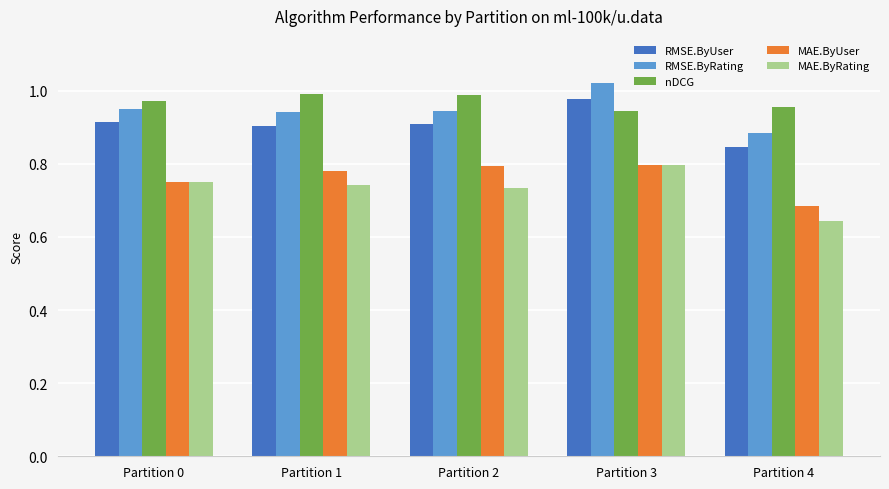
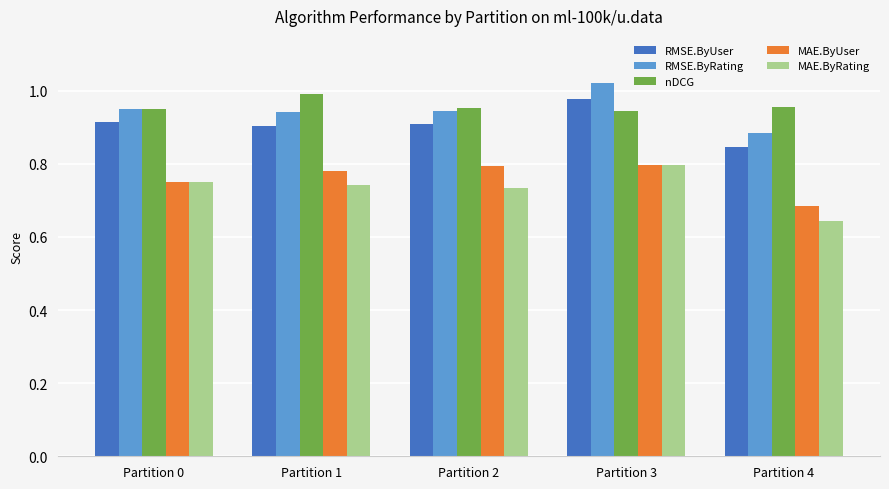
  {
    "nDCG": {
-     "Partition 0": 0.97,
+     "Partition 0": 0.95,
      "Partition 1": 0.99,
-     "Partition 2": 0.99,
+     "Partition 2": 0.95,
      "Partition 3": 0.94,
      "Partition 4": 0.96
    },
    "MAE.ByUser": {
      "Partition 0": 0.75,
      "Partition 1": 0.78,
      "Partition 2": 0.79,
      "Partition 3": 0.80,
      "Partition 4": 0.68
    },
    "MAE.ByRating": {
      "Partition 0": 0.75,
      "Partition 1": 0.74,
      "Partition 2": 0.73,
      "Partition 3": 0.80,
      "Partition 4": 0.64
    }
  }
